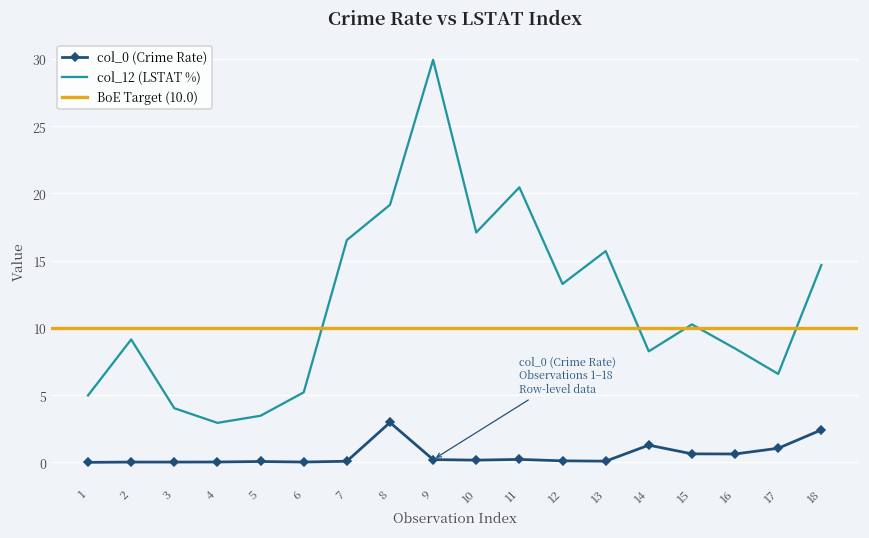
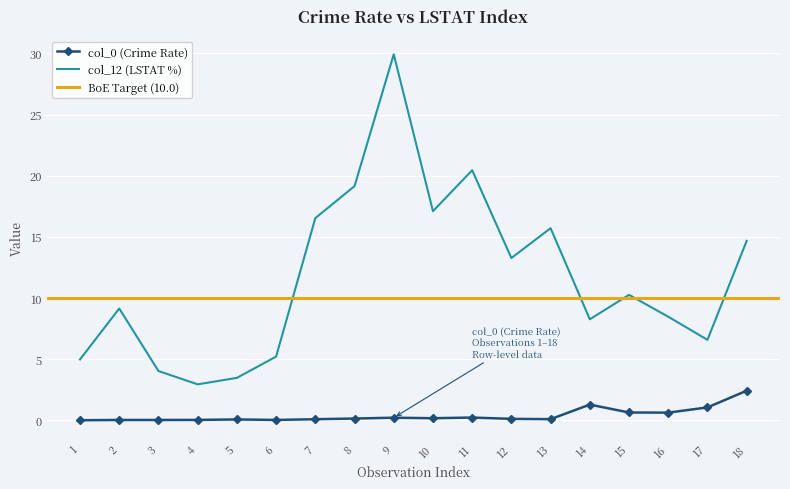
  {
    "col_0 (Crime Rate)": {
      "1": 0.0,
      "2": 0.0,
      "3": 0.0,
      "4": 0.0,
      "5": 0.1,
      "6": 0.0,
      "7": 0.1,
-     "8": 3.0,
+     "8": 0.1,
      "9": 0.2,
      "10": 0.2,
      "12": 0.1,
      "13": 0.1,
      "14": 1.3,
      "15": 0.6,
      "16": 0.6,
      "17": 1.1,
      "18": 2.4
    },
    "col_12 (LSTAT %)": {
      "1": 5.0,
      "2": 9.1,
      "3": 4.0,
      "4": 2.9,
      "5": 3.5,
      "6": 5.2,
      "7": 16.5,
      "8": 19.2,
      "9": 29.9,
      "10": 17.1,
      "11": 20.5,
      "12": 13.3,
      "13": 15.7,
      "14": 8.3,
      "15": 10.3,
      "16": 8.5,
      "17": 6.6,
      "18": 14.7
    }
  }
